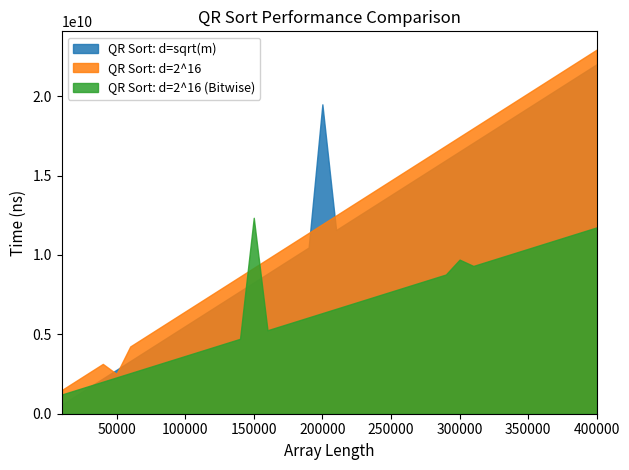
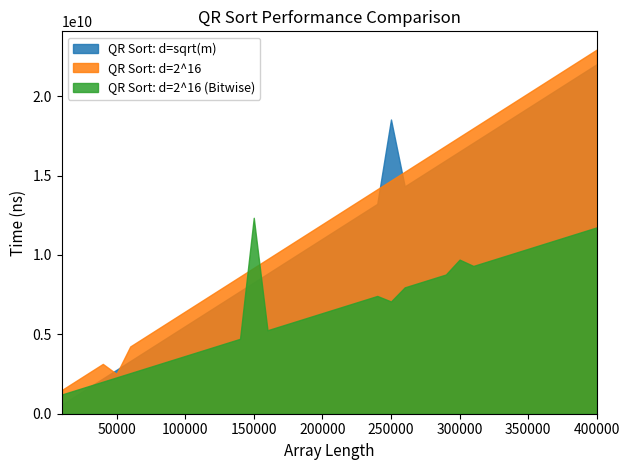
  {
    "QR Sort: d=sqrt(m)": {
      "50000": 2800000000,
      "100000": 5500000000,
      "150000": 8300000000,
-     "200000": 19500000000,
-     "250000": 13800000000,
+     "200000": 11000000000,
+     "250000": 18500000000,
      "300000": 16500000000,
      "350000": 19300000000,
      "400000": 22000000000
    },
    "QR Sort: d=2^16": {
      "50000": 2500000000,
      "100000": 6400000000,
      "150000": 9200000000,
      "200000": 11900000000,
      "250000": 14700000000,
      "300000": 17400000000,
      "350000": 20200000000,
      "400000": 22900000000
    },
    "QR Sort: d=2^16 (Bitwise)": {
      "50000": 2300000000,
      "100000": 3600000000,
      "150000": 12300000000,
      "200000": 6300000000,
-     "250000": 7700000000,
+     "250000": 7100000000,
      "300000": 9700000000,
      "350000": 10400000000,
      "400000": 11700000000
    }
  }
